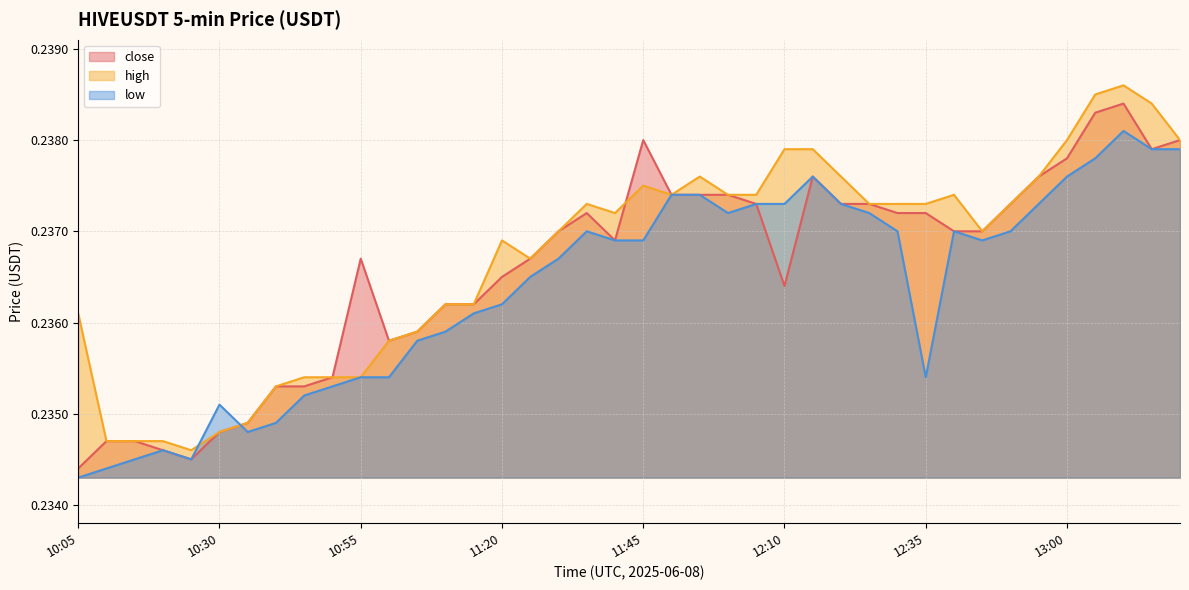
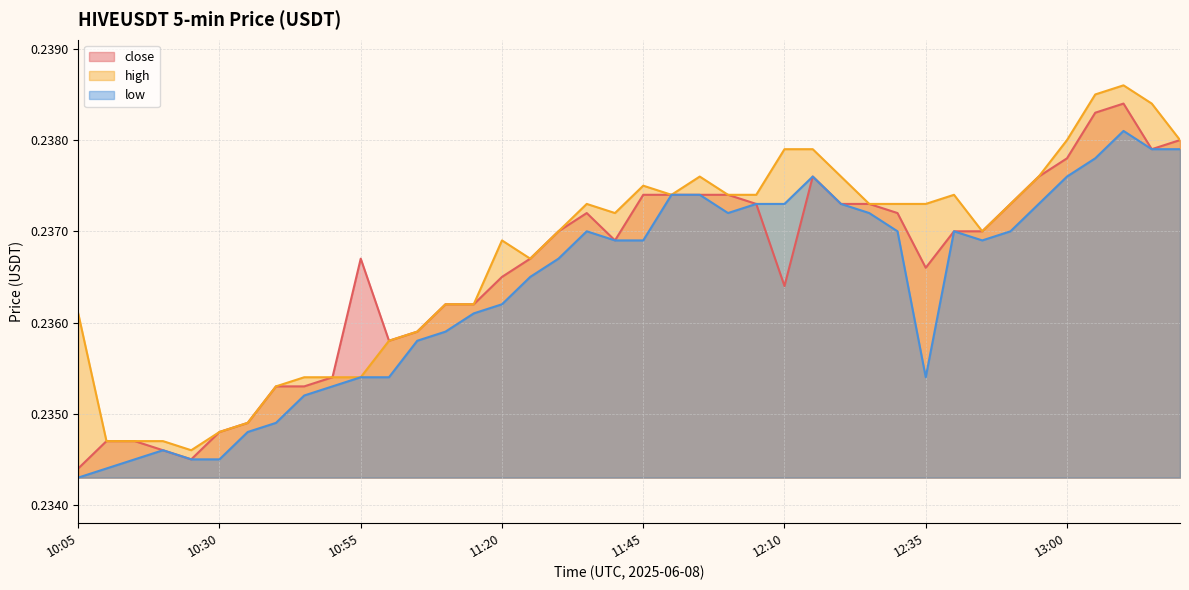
  {
    "close": {
      "10:05": 0.2344,
      "10:55": 0.2367,
      "11:20": 0.2365,
-     "11:45": 0.2380,
+     "11:45": 0.2374,
      "12:10": 0.2364,
-     "12:35": 0.2372,
+     "12:35": 0.2366,
      "13:00": 0.2378
    },
    "high": {
      "10:05": 0.2361,
      "11:20": 0.2369,
      "11:45": 0.2375,
      "12:10": 0.2379,
      "12:35": 0.2373,
      "13:00": 0.2380
    },
    "low": {
      "10:05": 0.2343,
-     "10:30": 0.2351,
+     "10:30": 0.2345,
      "11:20": 0.2362,
      "11:45": 0.2369,
      "12:10": 0.2373,
      "12:35": 0.2354,
      "13:00": 0.2376
    }
  }
